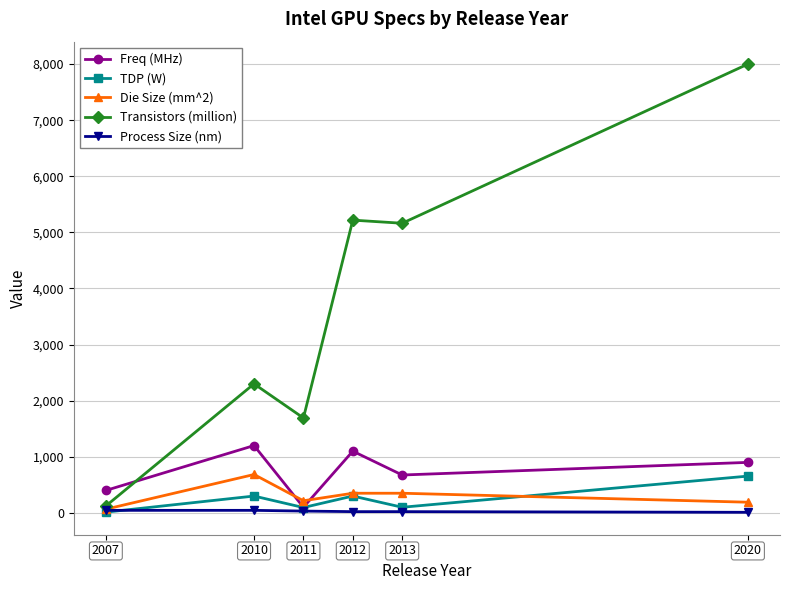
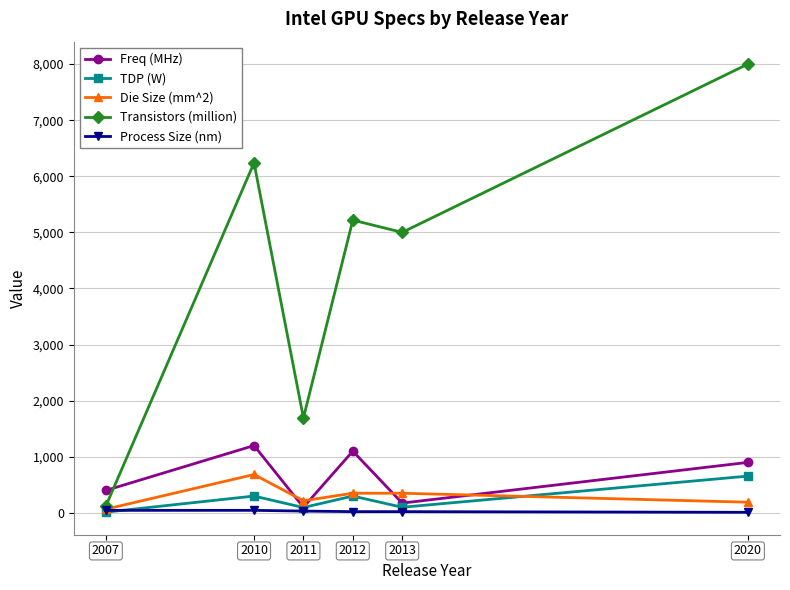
  {
    "Freq (MHz)": {
      "2007": "400",
      "2010": "1,200",
      "2012": "1,100",
-     "2013": "700",
+     "2013": "200",
      "2020": "900"
    },
    "TDP (W)": {
      "2010": "300",
      "2012": "300",
      "2013": "100",
      "2020": "700"
    },
    "Die Size (mm^2)": {
      "2010": "700",
      "2011": "200",
      "2012": "400",
      "2013": "400",
      "2020": "200"
    },
    "Transistors (million)": {
      "2007": "100",
-     "2010": "2,300",
+     "2010": "6,200",
      "2011": "1,700",
      "2012": "5,200",
-     "2013": "5,200",
+     "2013": "5,000",
      "2020": "8,000"
    },
    "Process Size (nm)": {
      "2010": "0",
      "2011": "0",
      "2012": "0",
      "2013": "0",
      "2020": "0"
    }
  }
